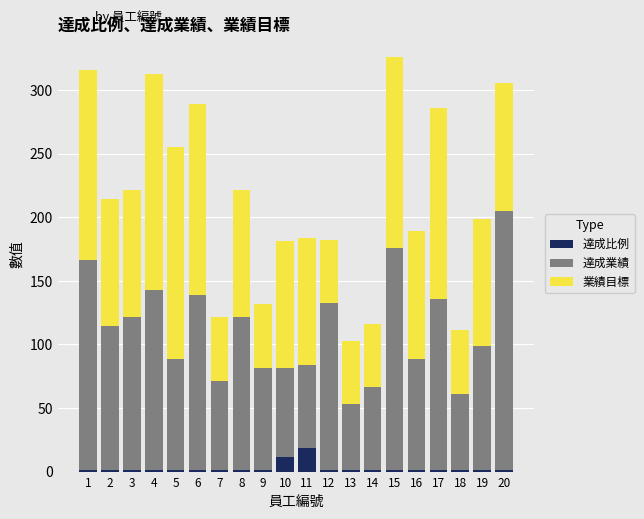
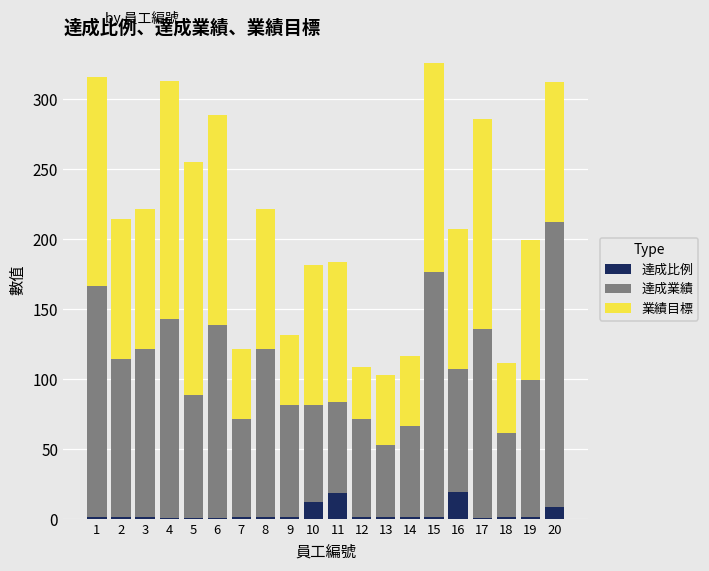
  {
    "達成比例": {
      "10": 12,
      "11": 19,
-     "16": 1,
-     "20": 1
+     "16": 19,
+     "20": 8
    },
    "達成業績": {
      "1": 165,
      "2": 113,
      "3": 120,
      "4": 142,
      "5": 88,
      "6": 138,
      "7": 70,
      "8": 120,
      "9": 80,
      "10": 70,
      "11": 65,
-     "12": 131,
+     "12": 70,
      "13": 52,
      "14": 65,
      "15": 175,
      "16": 88,
      "17": 135,
      "18": 60,
      "19": 98,
      "20": 204
    },
    "業績目標": {
      "1": 150,
      "2": 100,
      "3": 100,
      "4": 170,
      "5": 166,
      "6": 150,
      "7": 50,
      "8": 100,
      "9": 50,
      "10": 100,
      "11": 100,
-     "12": 50,
+     "12": 37,
      "13": 50,
      "14": 50,
      "15": 150,
      "16": 100,
      "17": 150,
      "18": 50,
      "19": 100,
      "20": 100
    }
  }
